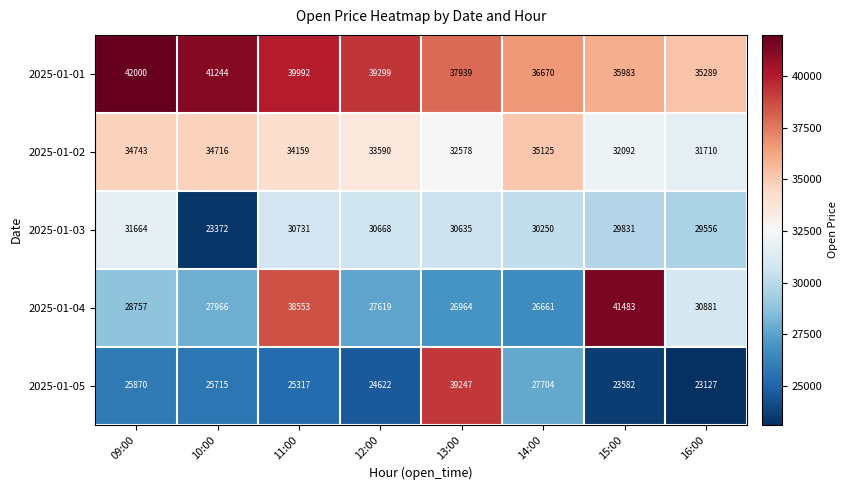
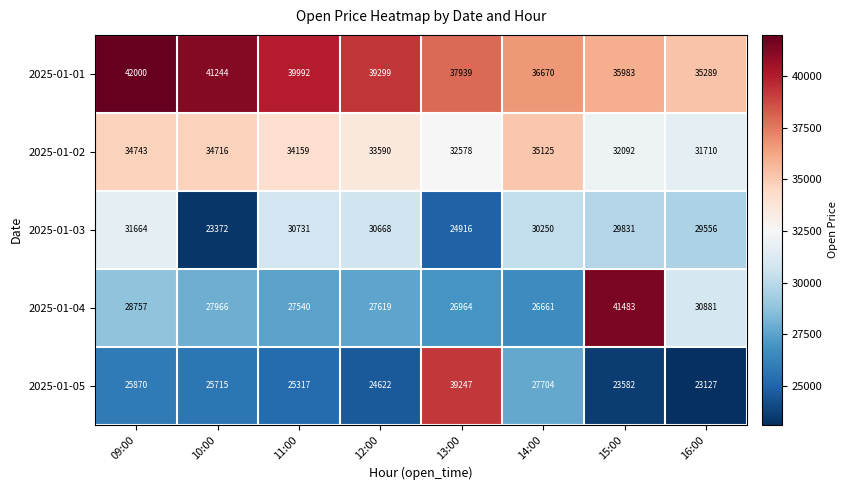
  {
    "2025-01-01": {
      "09:00": 42000,
      "10:00": 41244,
      "11:00": 39992,
      "12:00": 39299,
      "13:00": 37939,
      "14:00": 36670,
      "15:00": 35983,
      "16:00": 35289
    },
    "2025-01-02": {
      "09:00": 34743,
      "10:00": 34716,
      "11:00": 34159,
      "12:00": 33590,
      "13:00": 32578,
      "14:00": 35125,
      "15:00": 32092,
      "16:00": 31710
    },
    "2025-01-03": {
      "09:00": 31664,
      "10:00": 23372,
      "11:00": 30731,
      "12:00": 30668,
-     "13:00": 30635,
+     "13:00": 24916,
      "14:00": 30250,
      "15:00": 29831,
      "16:00": 29556
    },
    "2025-01-04": {
      "09:00": 28757,
      "10:00": 27966,
-     "11:00": 38553,
+     "11:00": 27540,
      "12:00": 27619,
      "13:00": 26964,
      "14:00": 26661,
      "15:00": 41483,
      "16:00": 30881
    },
    "2025-01-05": {
      "09:00": 25870,
      "10:00": 25715,
      "11:00": 25317,
      "12:00": 24622,
      "13:00": 39247,
      "14:00": 27704,
      "15:00": 23582,
      "16:00": 23127
    }
  }
